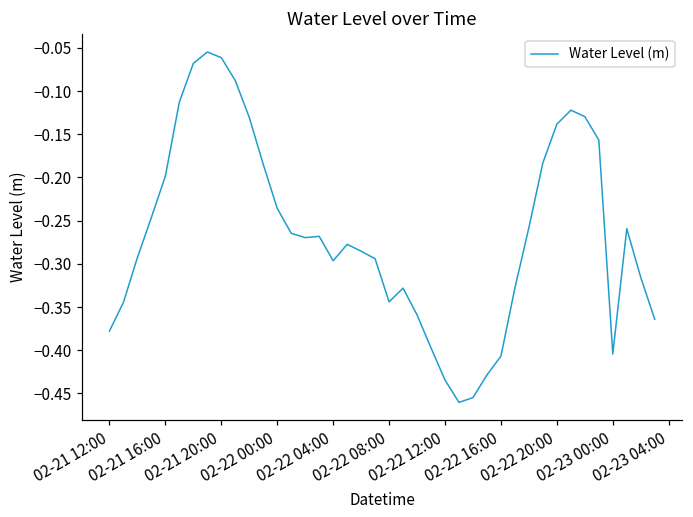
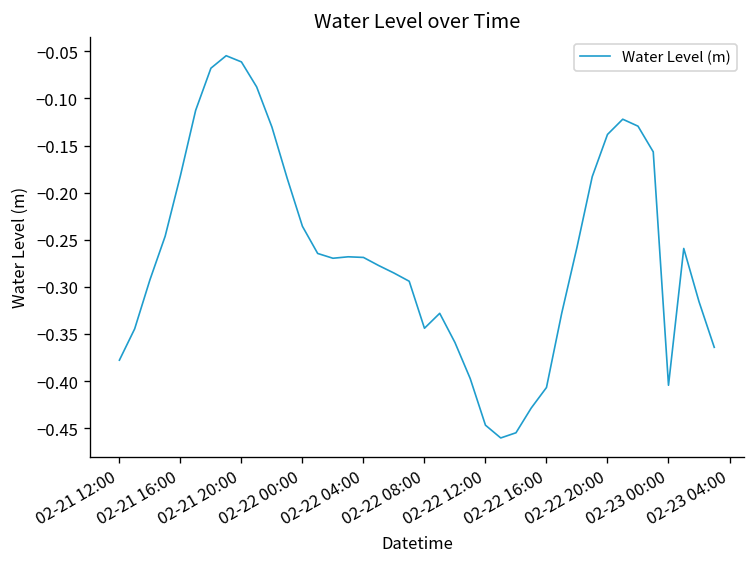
  {
    "02-21 12:00": -0.38,
-   "02-21 16:00": -0.20,
+   "02-21 16:00": -0.18,
    "02-21 20:00": -0.06,
    "02-22 00:00": -0.24,
-   "02-22 04:00": -0.30,
+   "02-22 04:00": -0.27,
    "02-22 08:00": -0.34,
-   "02-22 12:00": -0.43,
+   "02-22 12:00": -0.45,
    "02-22 16:00": -0.41,
    "02-22 20:00": -0.14,
    "02-23 00:00": -0.40
  }
